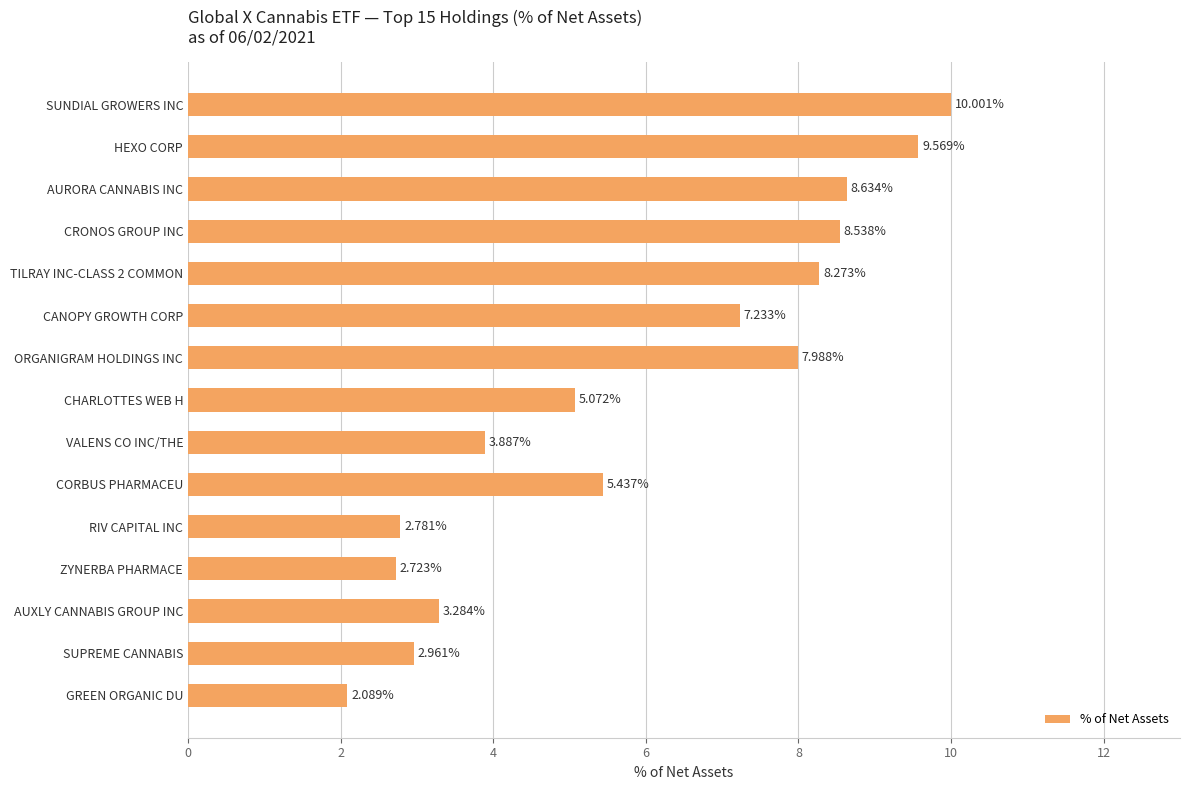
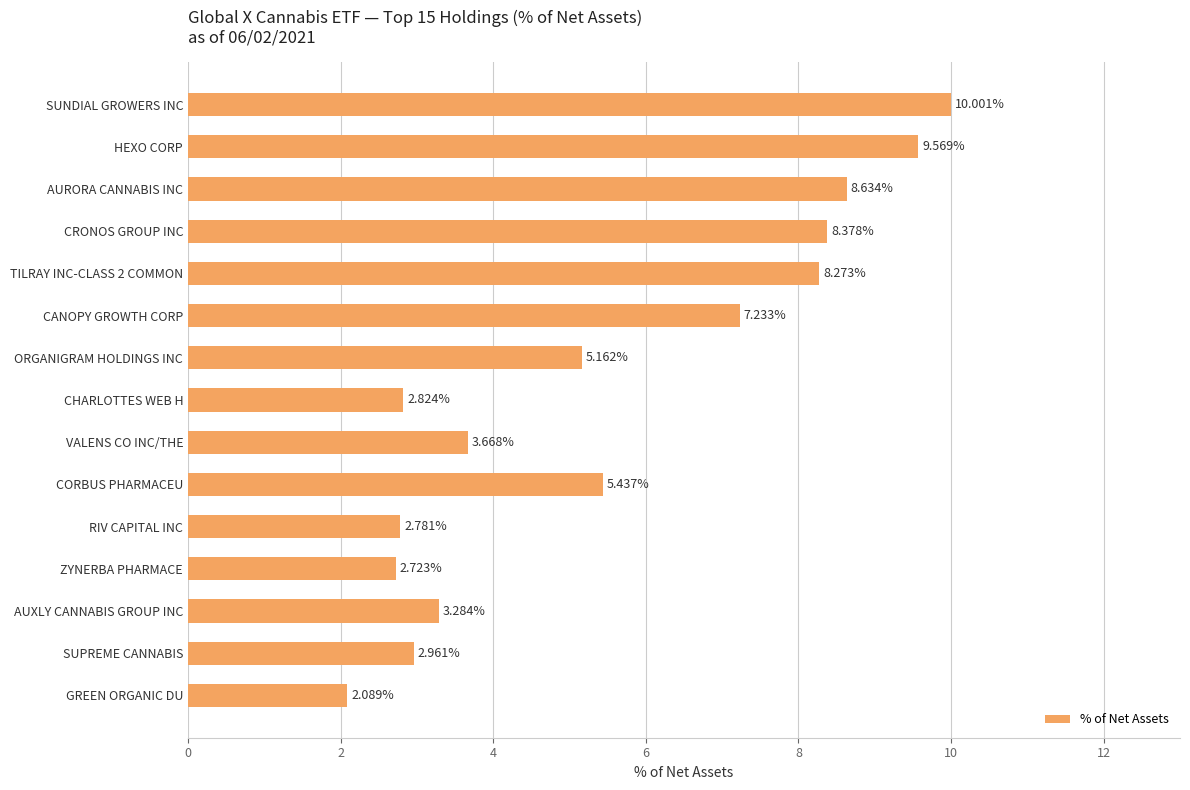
  {
    "SUNDIAL GROWERS INC": "10.001%",
    "HEXO CORP": "9.569%",
    "AURORA CANNABIS INC": "8.634%",
-   "CRONOS GROUP INC": "8.538%",
+   "CRONOS GROUP INC": "8.378%",
    "TILRAY INC-CLASS 2 COMMON": "8.273%",
    "CANOPY GROWTH CORP": "7.233%",
-   "ORGANIGRAM HOLDINGS INC": "7.988%",
-   "CHARLOTTES WEB H": "5.072%",
-   "VALENS CO INC/THE": "3.887%",
+   "ORGANIGRAM HOLDINGS INC": "5.162%",
+   "CHARLOTTES WEB H": "2.824%",
+   "VALENS CO INC/THE": "3.668%",
    "CORBUS PHARMACEU": "5.437%",
    "RIV CAPITAL INC": "2.781%",
    "ZYNERBA PHARMACE": "2.723%",
    "AUXLY CANNABIS GROUP INC": "3.284%",
    "SUPREME CANNABIS": "2.961%",
    "GREEN ORGANIC DU": "2.089%"
  }
